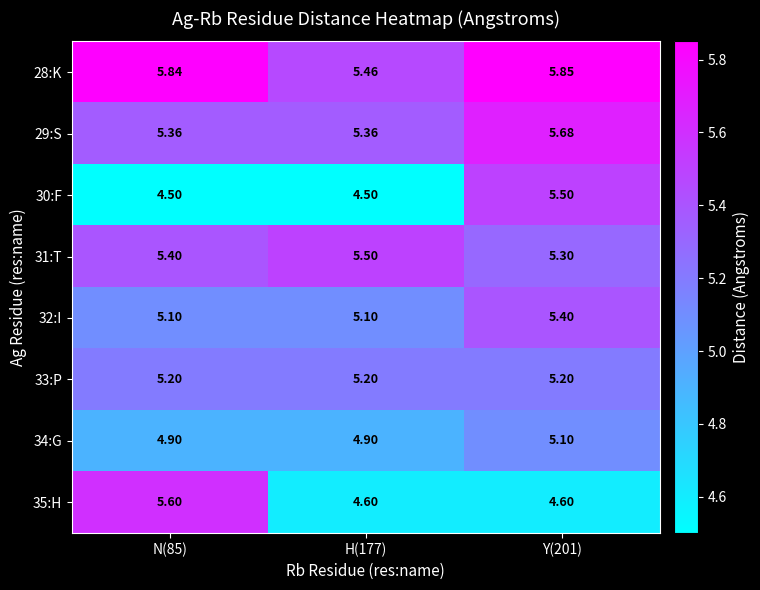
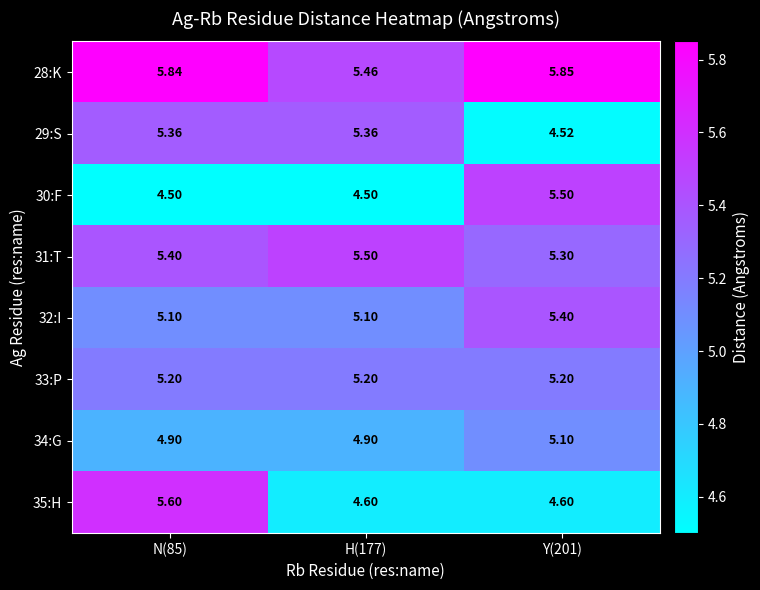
  {
    "28:K": {
      "N(85)": 5.84,
      "H(177)": 5.46,
      "Y(201)": 5.85
    },
    "29:S": {
      "N(85)": 5.36,
      "H(177)": 5.36,
-     "Y(201)": 5.68
+     "Y(201)": 4.52
    },
    "30:F": {
      "N(85)": 4.50,
      "H(177)": 4.50,
      "Y(201)": 5.50
    },
    "31:T": {
      "N(85)": 5.40,
      "H(177)": 5.50,
      "Y(201)": 5.30
    },
    "32:I": {
      "N(85)": 5.10,
      "H(177)": 5.10,
      "Y(201)": 5.40
    },
    "33:P": {
      "N(85)": 5.20,
      "H(177)": 5.20,
      "Y(201)": 5.20
    },
    "34:G": {
      "N(85)": 4.90,
      "H(177)": 4.90,
      "Y(201)": 5.10
    },
    "35:H": {
      "N(85)": 5.60,
      "H(177)": 4.60,
      "Y(201)": 4.60
    }
  }
